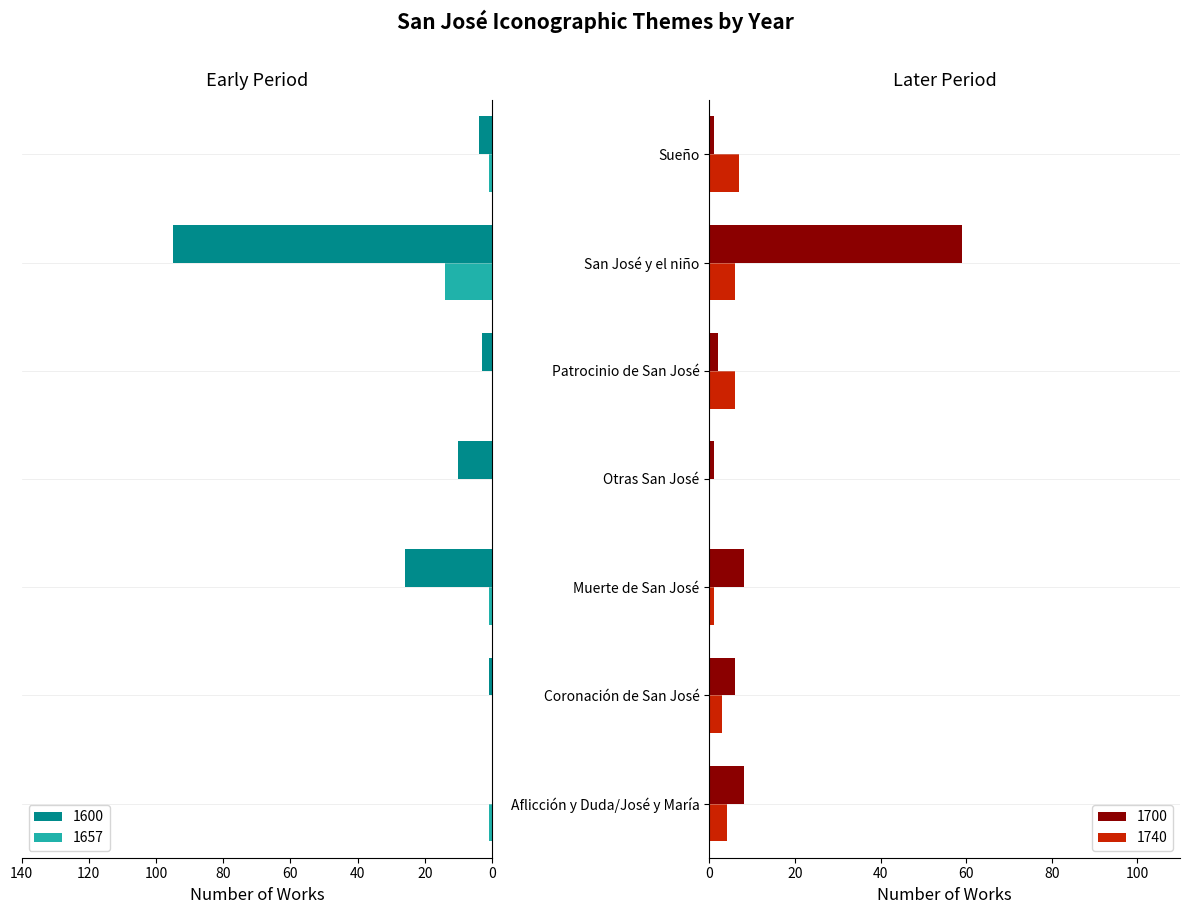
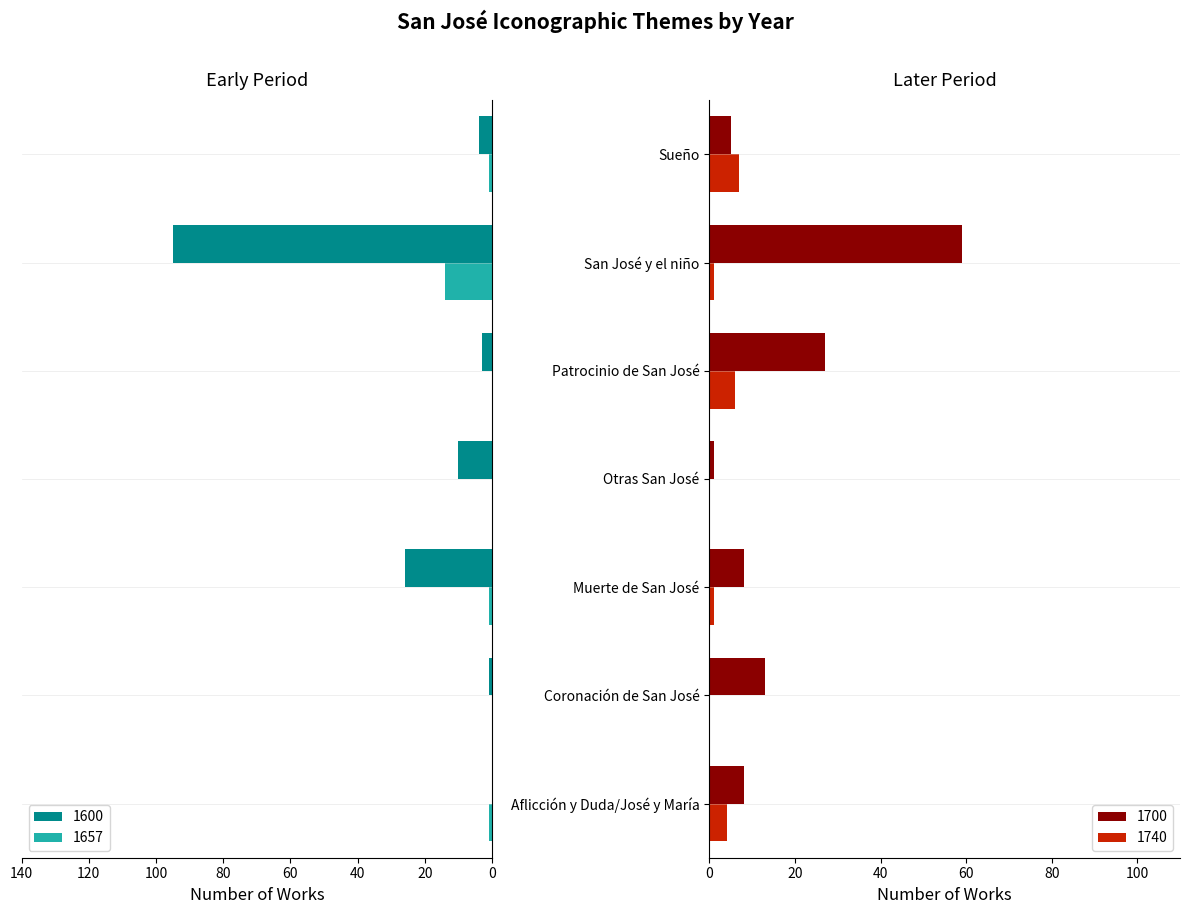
  {
    "Later Period": {
      "1700": {
-       "Sueño": 1,
+       "Sueño": 5,
        "San José y el niño": 59,
-       "Patrocinio de San José": 2,
+       "Patrocinio de San José": 27,
        "Otras San José": 1,
        "Muerte de San José": 8,
-       "Coronación de San José": 6,
+       "Coronación de San José": 13,
        "Aflicción y Duda/José y María": 8
      },
      "1740": {
        "Sueño": 7,
-       "San José y el niño": 6,
+       "San José y el niño": 1,
        "Patrocinio de San José": 6,
        "Otras San José": 0,
        "Muerte de San José": 1,
-       "Coronación de San José": 3,
+       "Coronación de San José": 0,
        "Aflicción y Duda/José y María": 4
      }
    }
  }
